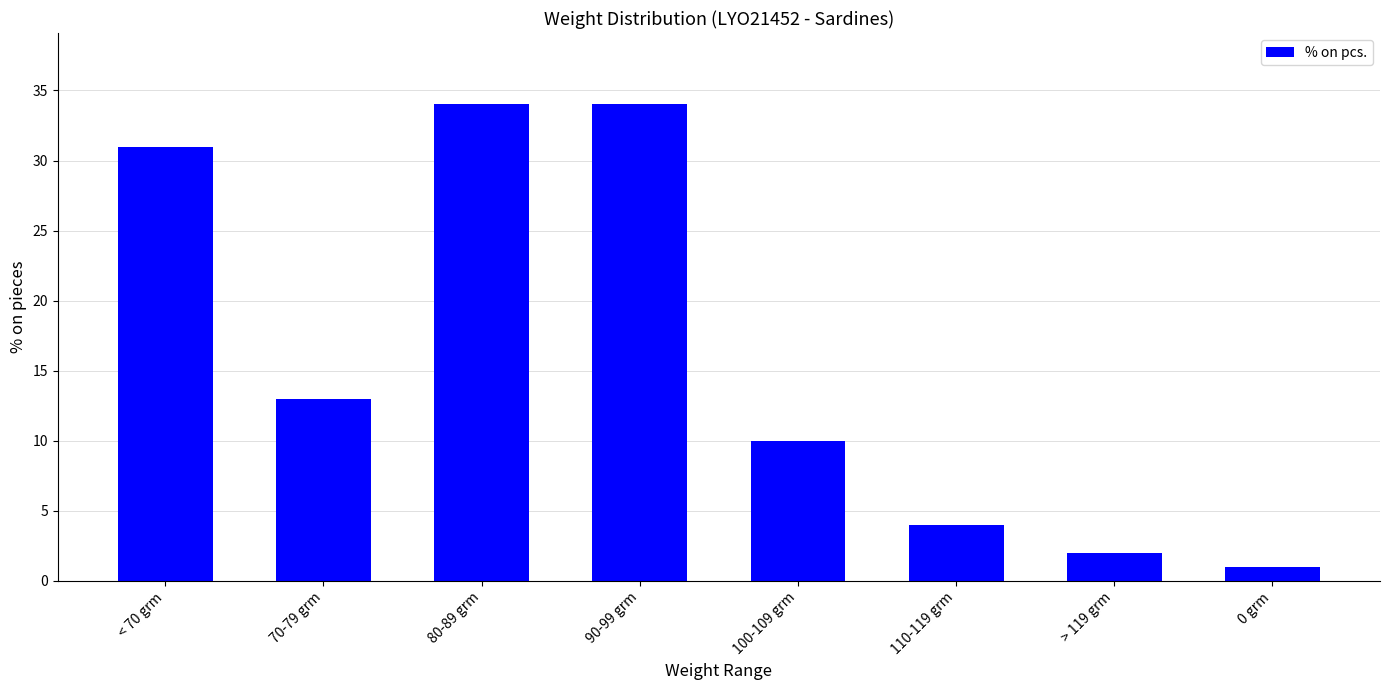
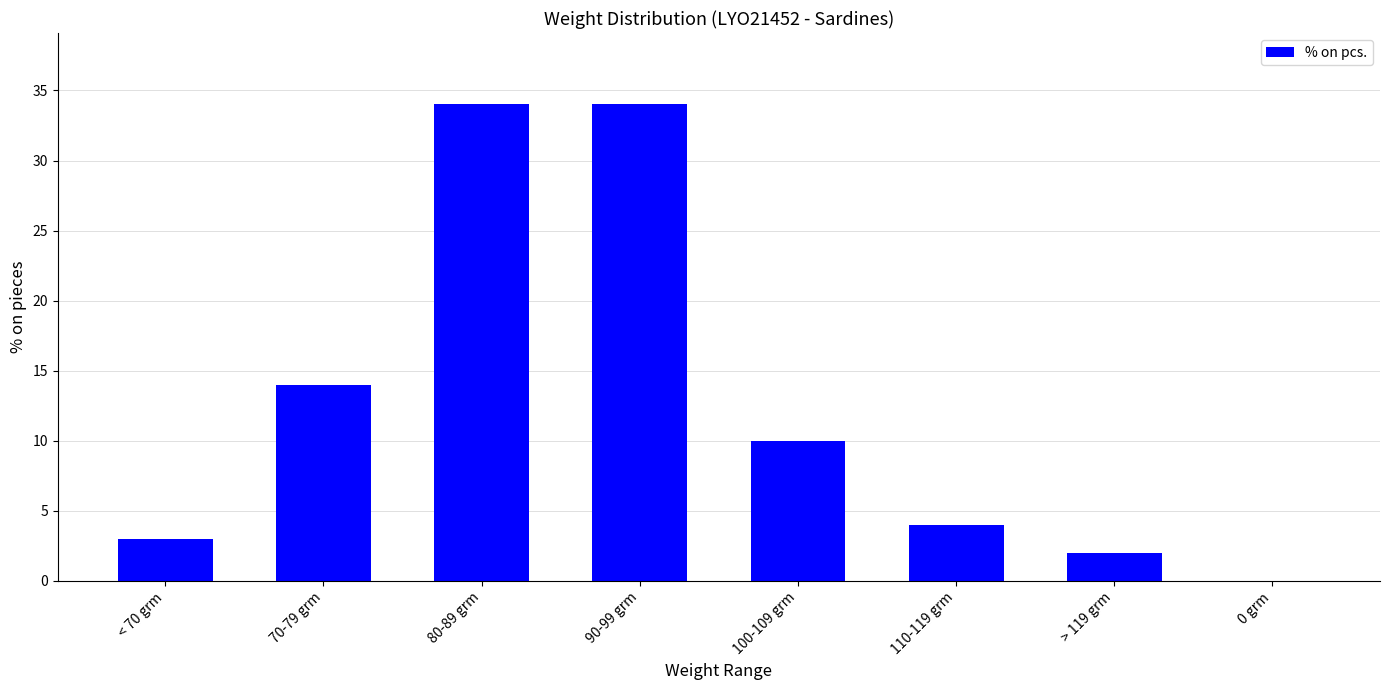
  {
-   "< 70 grm": 31,
-   "70-79 grm": 13,
+   "< 70 grm": 3,
+   "70-79 grm": 14,
    "80-89 grm": 34,
    "90-99 grm": 34,
    "100-109 grm": 10,
    "110-119 grm": 4,
    "> 119 grm": 2,
-   "0 grm": 1
+   "0 grm": 0
  }
